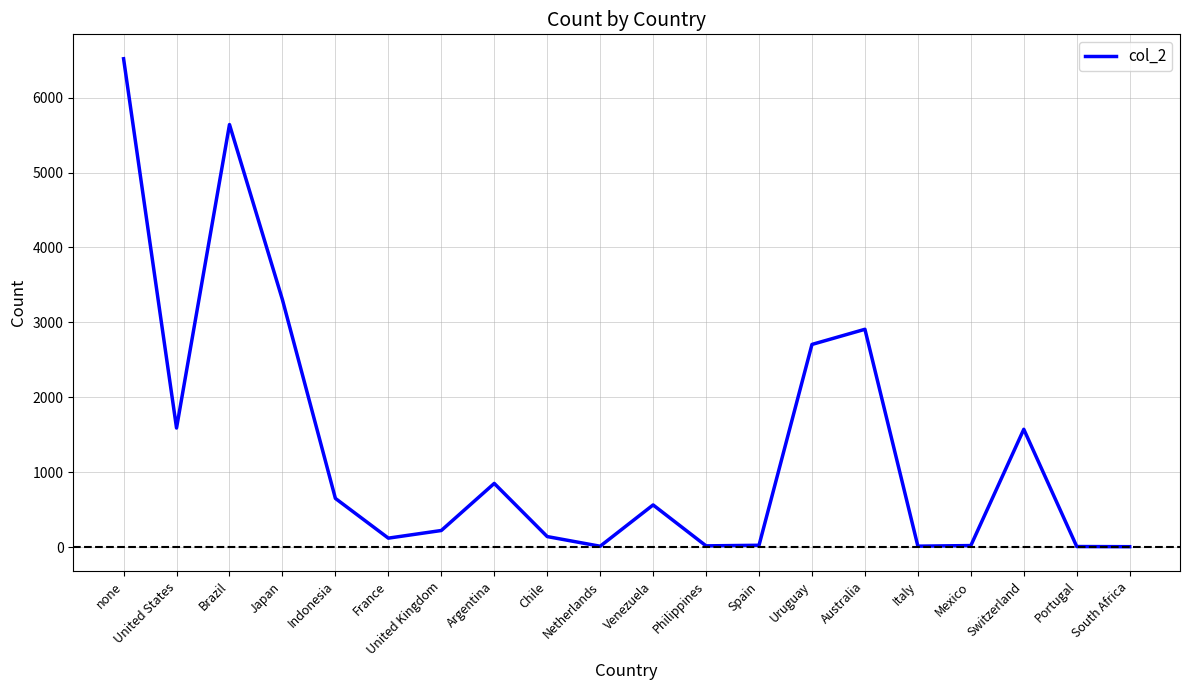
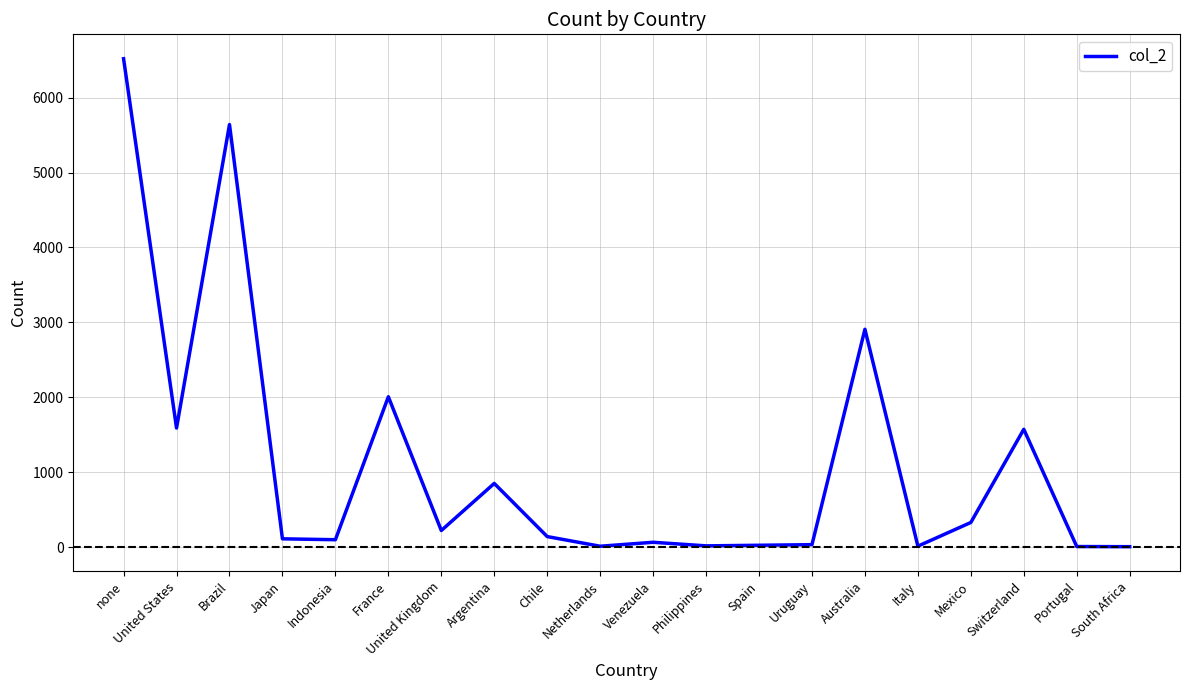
  {
    "none": 6500,
    "United States": 1600,
    "Brazil": 5600,
-   "Japan": 3300,
-   "Indonesia": 700,
-   "France": 100,
+   "Japan": 100,
+   "Indonesia": 100,
+   "France": 2000,
    "United Kingdom": 200,
    "Argentina": 900,
    "Chile": 100,
    "Netherlands": 0,
-   "Venezuela": 600,
+   "Venezuela": 100,
    "Philippines": 0,
    "Spain": 0,
-   "Uruguay": 2700,
+   "Uruguay": 0,
    "Australia": 2900,
    "Italy": 0,
-   "Mexico": 0,
+   "Mexico": 300,
    "Switzerland": 1600,
    "Portugal": 0,
    "South Africa": 0
  }
